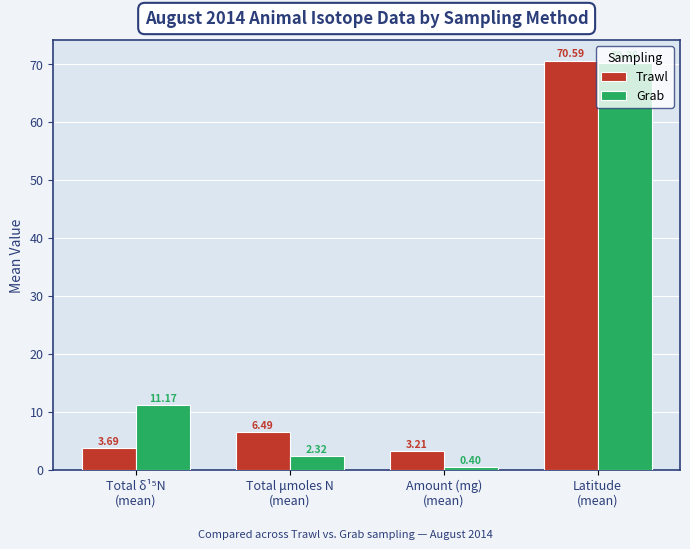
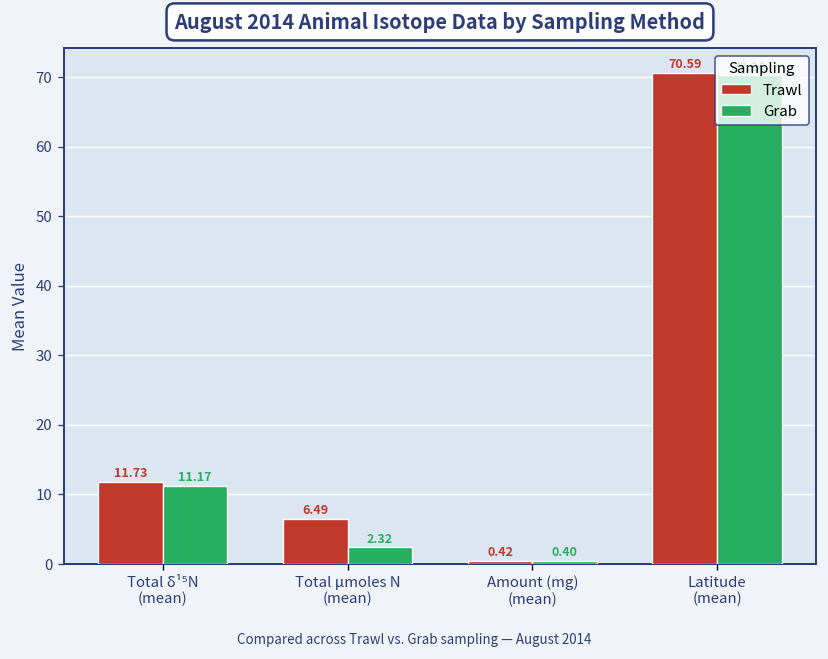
  {
    "Trawl": {
-     "Total δ¹⁵N (mean)": 3.69,
+     "Total δ¹⁵N (mean)": 11.73,
      "Total μmoles N (mean)": 6.49,
-     "Amount (mg) (mean)": 3.21,
+     "Amount (mg) (mean)": 0.42,
      "Latitude (mean)": 70.59
    },
    "Grab": {
      "Total δ¹⁵N (mean)": 11.17,
      "Total μmoles N (mean)": 2.32,
      "Amount (mg) (mean)": 0.40
    }
  }
